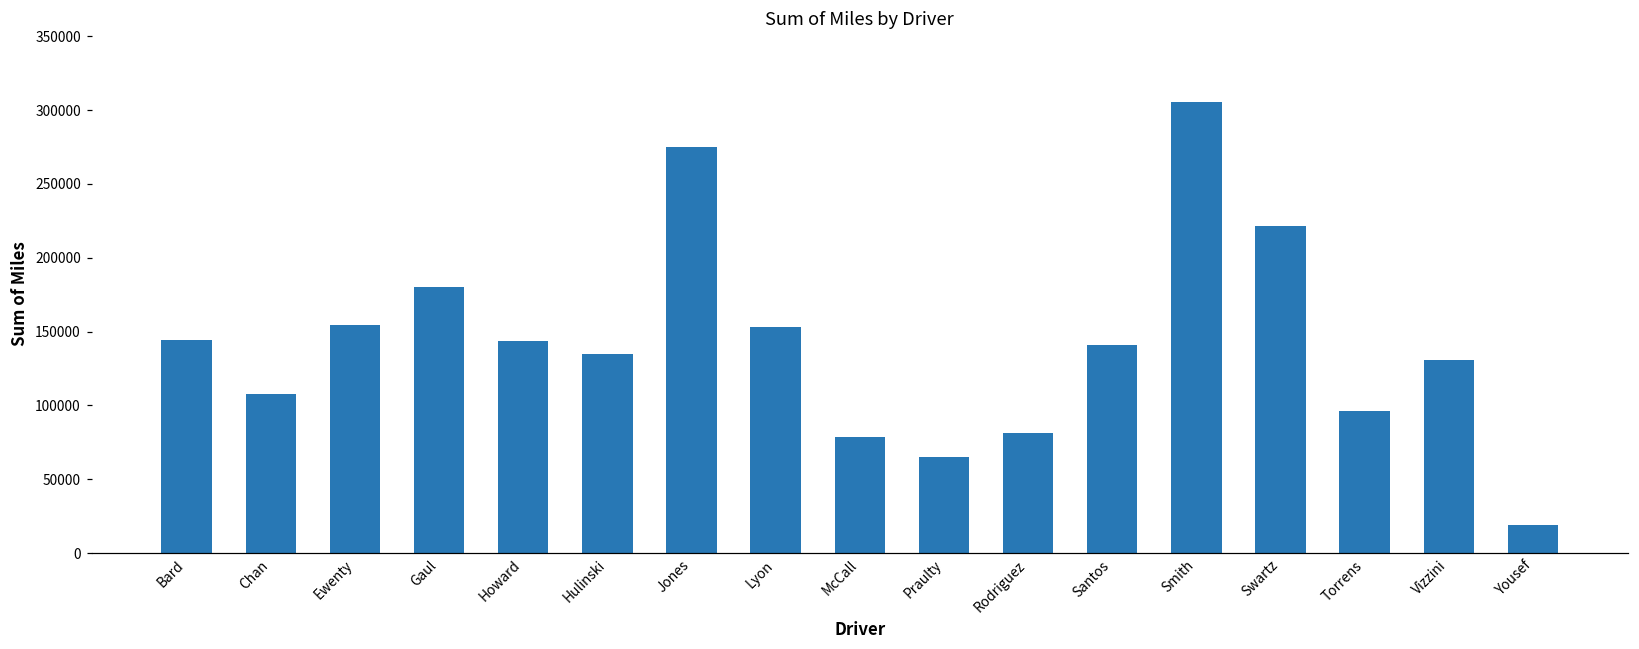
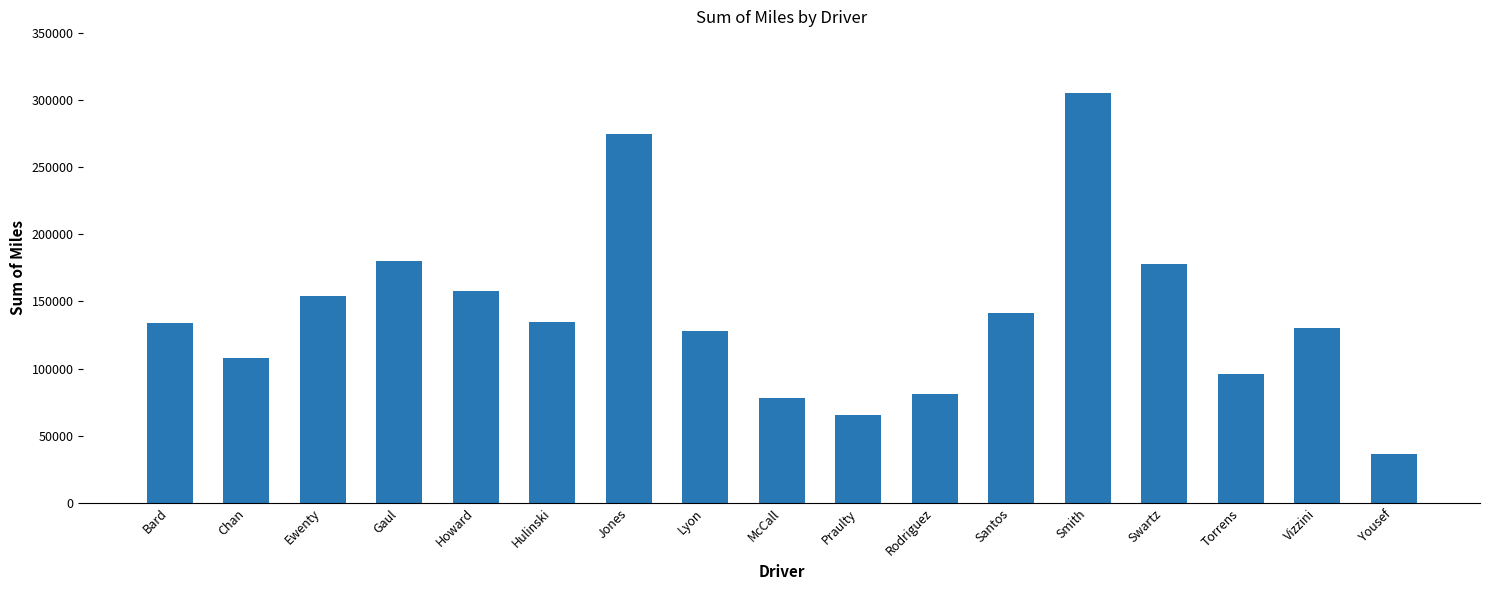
  {
-   "Bard": 145000,
+   "Bard": 134000,
    "Chan": 108000,
    "Ewenty": 154000,
    "Gaul": 180000,
-   "Howard": 144000,
+   "Howard": 157000,
    "Hulinski": 135000,
    "Jones": 275000,
-   "Lyon": 153000,
+   "Lyon": 128000,
    "McCall": 78000,
    "Praulty": 65000,
    "Rodriguez": 81000,
    "Santos": 141000,
    "Smith": 305000,
-   "Swartz": 222000,
+   "Swartz": 178000,
    "Torrens": 96000,
    "Vizzini": 131000,
-   "Yousef": 19000
+   "Yousef": 36000
  }
